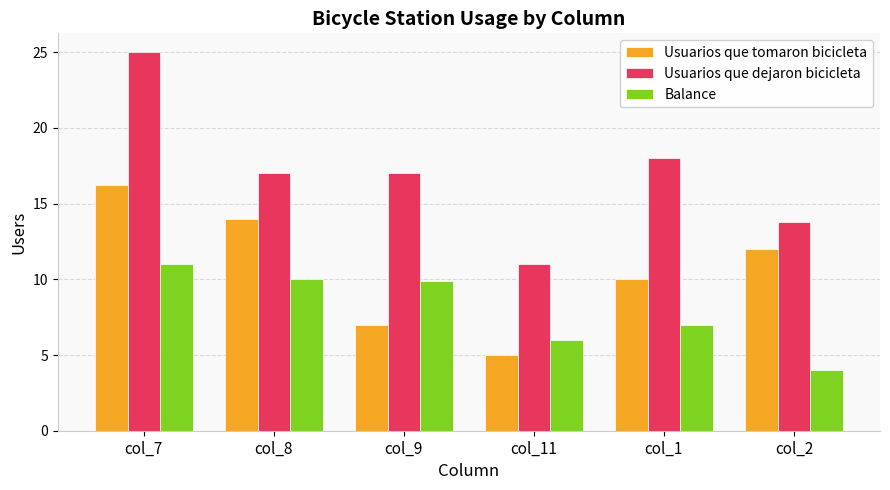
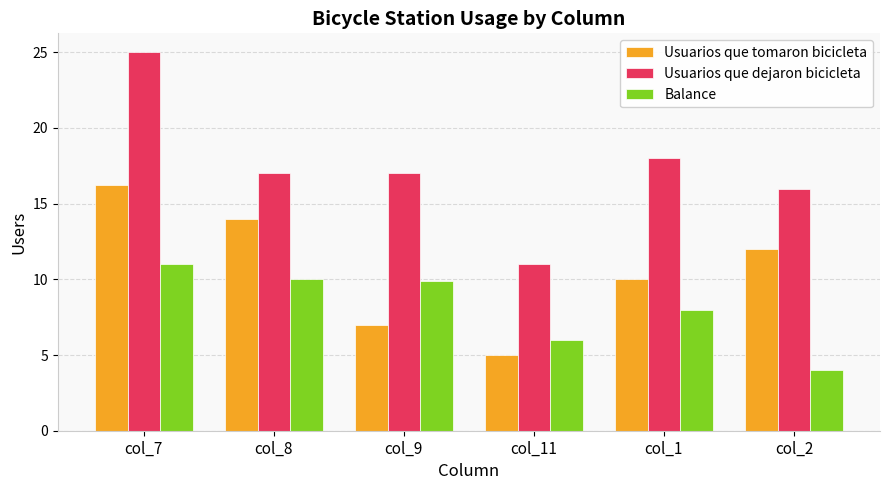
  {
    "Usuarios que tomaron bicicleta": {
      "col_7": 16.2,
      "col_8": 14.0,
      "col_9": 7.0,
      "col_11": 5.0,
      "col_1": 10.0,
      "col_2": 12.0
    },
    "Usuarios que dejaron bicicleta": {
      "col_7": 25.0,
      "col_8": 17.0,
      "col_9": 17.0,
      "col_11": 11.0,
      "col_1": 18.0,
-     "col_2": 13.8
+     "col_2": 16.0
    },
    "Balance": {
      "col_7": 11,
      "col_8": 10,
      "col_9": 10,
      "col_11": 6,
-     "col_1": 7,
+     "col_1": 8,
      "col_2": 4
    }
  }
